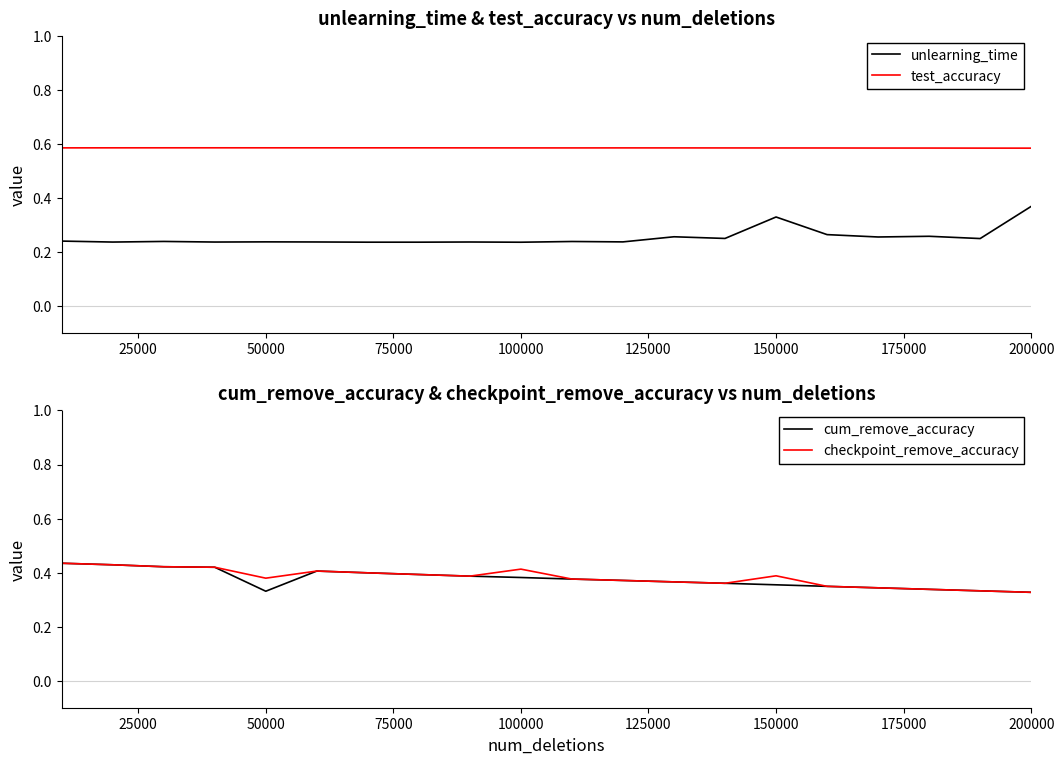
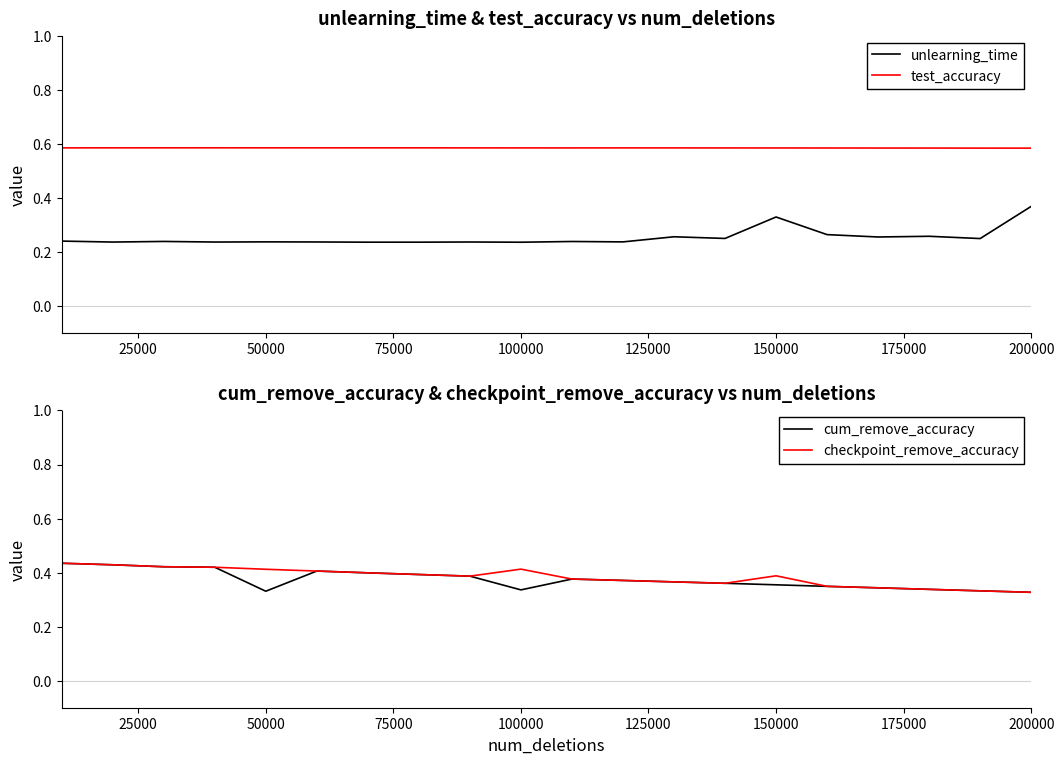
  {
    "unlearning_time & test_accuracy vs num_deletions": {
      "unlearning_time": {
        "50000": 0.24,
        "100000": 0.24,
        "150000": 0.33,
        "200000": 0.37
      },
      "test_accuracy": {
        "50000": 0.58,
        "100000": 0.58,
        "150000": 0.58,
        "200000": 0.58
      }
    },
    "cum_remove_accuracy & checkpoint_remove_accuracy vs num_deletions": {
      "cum_remove_accuracy": {
        "50000": 0.33,
-       "100000": 0.38,
+       "100000": 0.34,
        "150000": 0.35
      },
      "checkpoint_remove_accuracy": {
-       "50000": 0.38,
+       "50000": 0.41,
        "100000": 0.41,
        "150000": 0.39
      }
    }
  }
